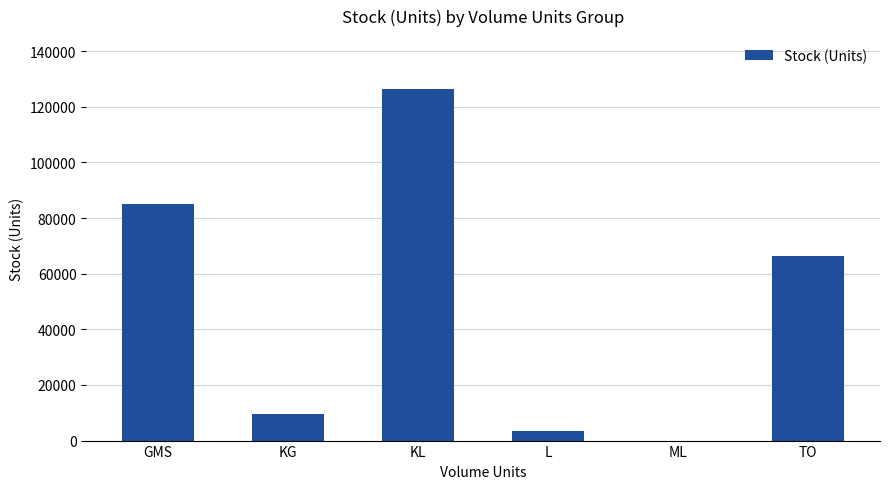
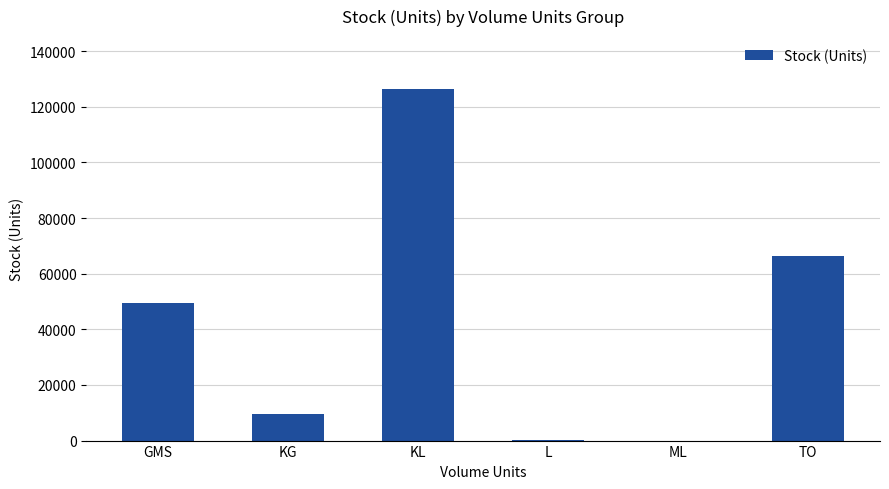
  {
-   "GMS": 85000,
+   "GMS": 49000,
    "KG": 10000,
    "KL": 126000,
-   "L": 3000,
+   "L": 0,
    "ML": 0,
    "TO": 67000
  }
